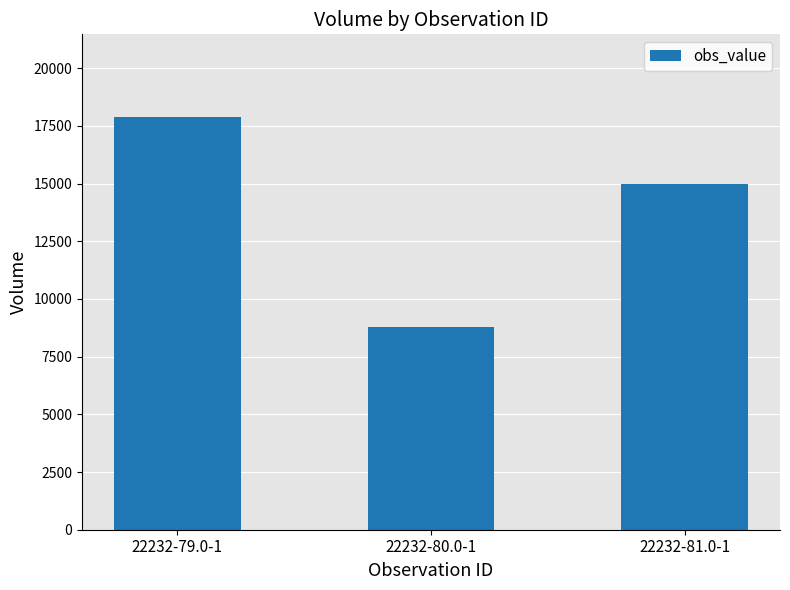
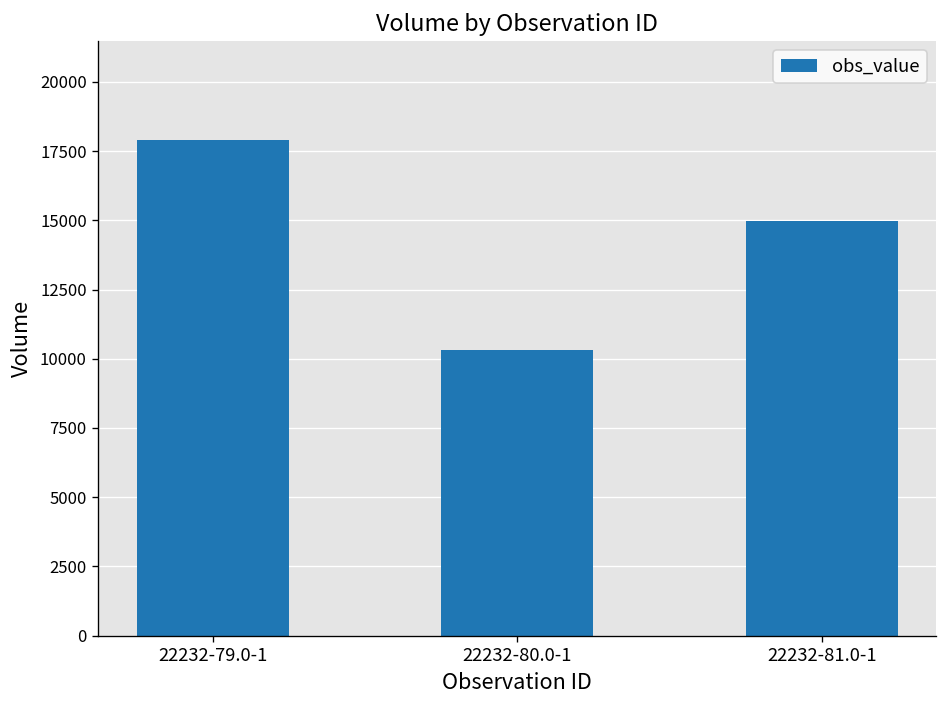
  {
    "22232-79.0-1": 17900,
-   "22232-80.0-1": 8800,
+   "22232-80.0-1": 10300,
    "22232-81.0-1": 15000
  }
